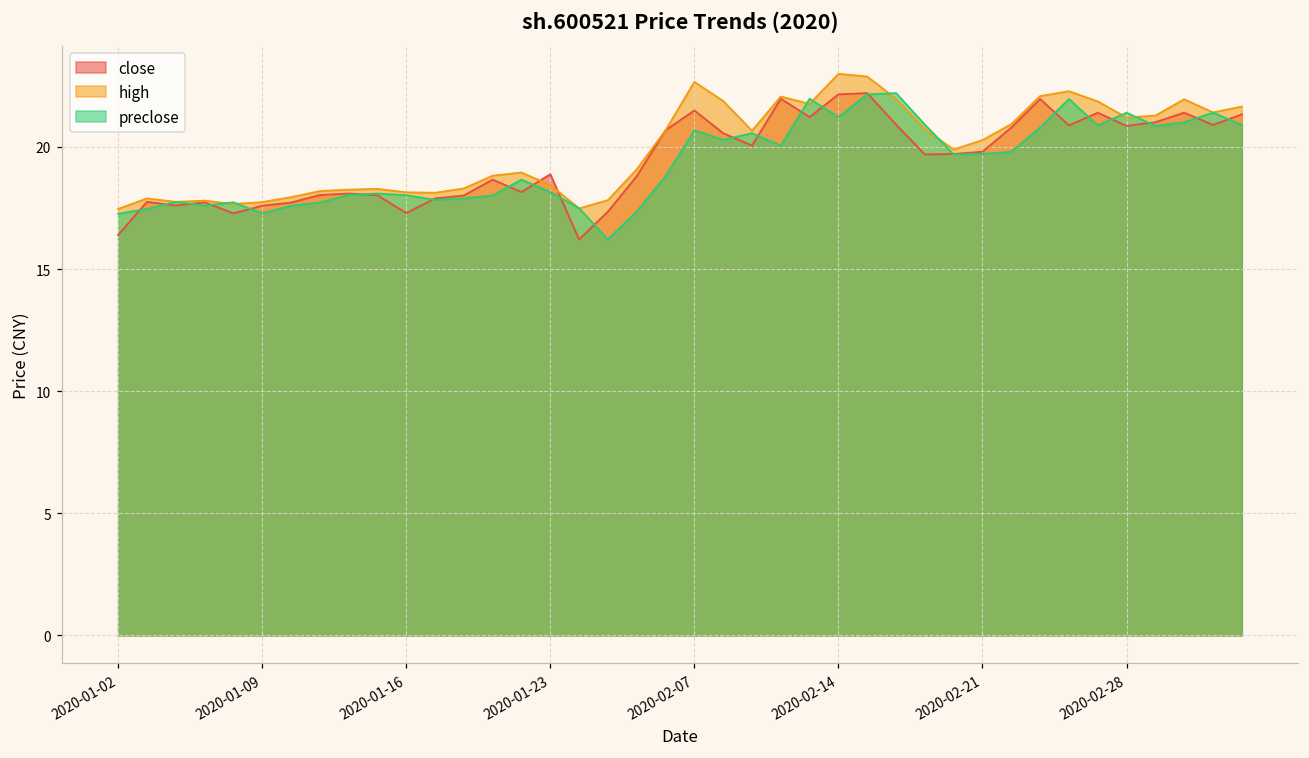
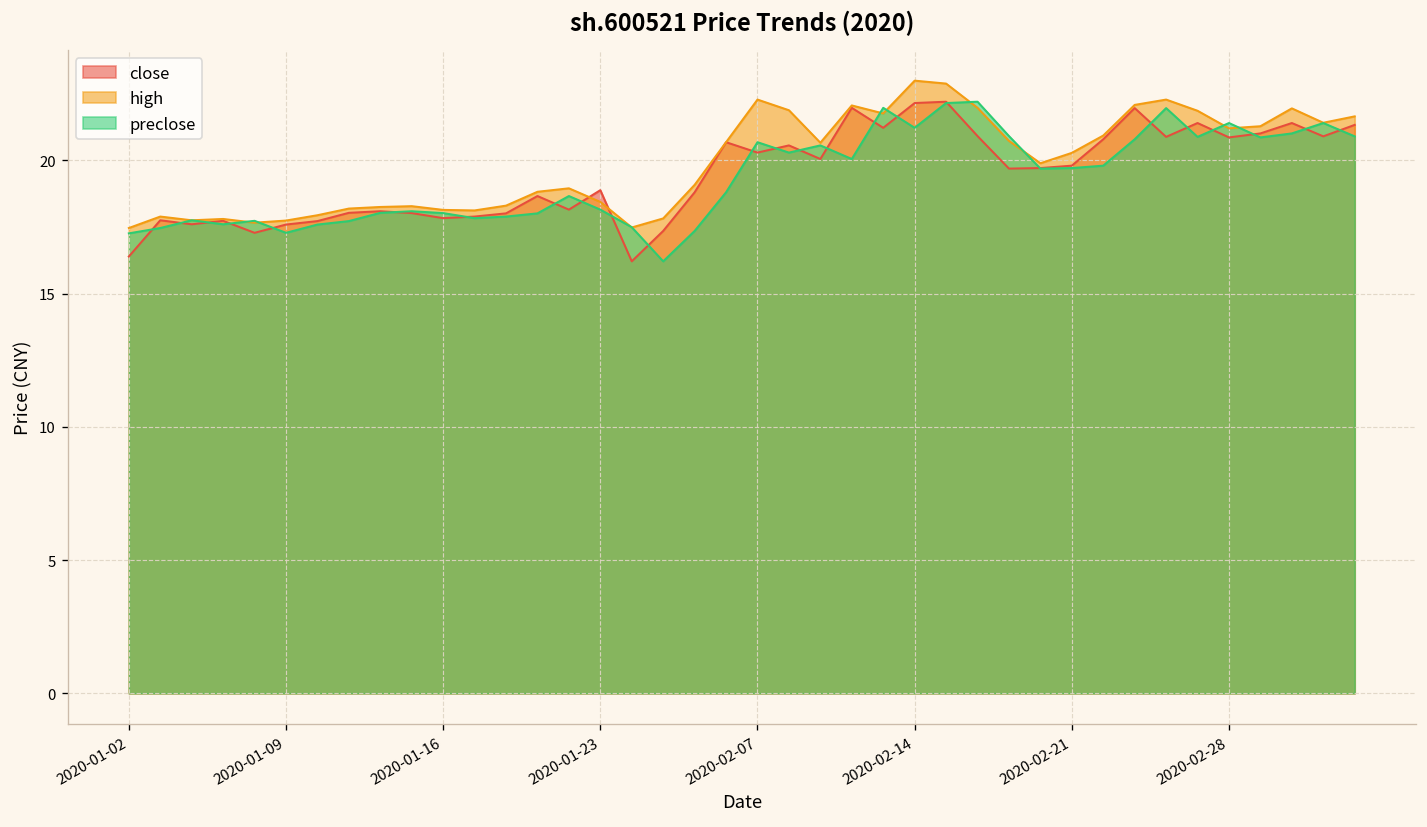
  {
    "close": {
      "2020-01-02": 16.4,
      "2020-01-09": 17.6,
-     "2020-01-16": 17.3,
+     "2020-01-16": 17.8,
      "2020-01-23": 18.9,
-     "2020-02-07": 21.5,
+     "2020-02-07": 20.3,
      "2020-02-14": 22.2,
      "2020-02-28": 20.9
    },
    "high": {
      "2020-01-02": 17.5,
      "2020-01-09": 17.7,
      "2020-01-16": 18.1,
      "2020-01-23": 18.4,
-     "2020-02-07": 22.7,
+     "2020-02-07": 22.3,
      "2020-02-14": 23.0,
      "2020-02-21": 20.3,
      "2020-02-28": 21.2
    },
    "preclose": {
      "2020-01-02": 17.3,
      "2020-01-09": 17.3,
      "2020-01-16": 18.0,
      "2020-01-23": 18.2,
      "2020-02-07": 20.7,
      "2020-02-14": 21.2,
      "2020-02-28": 21.4
    }
  }
